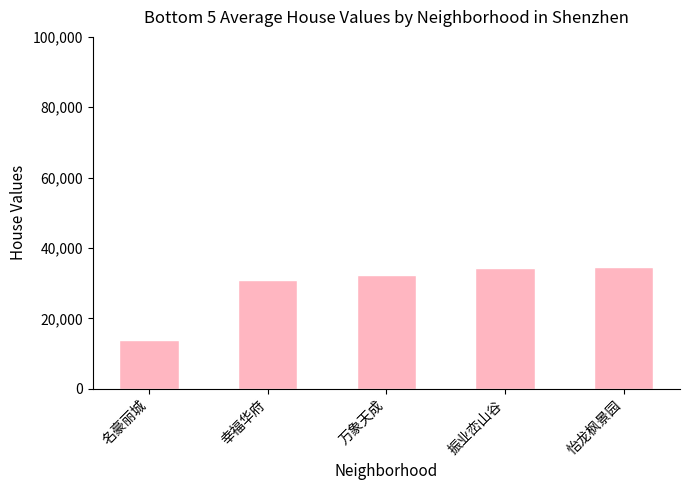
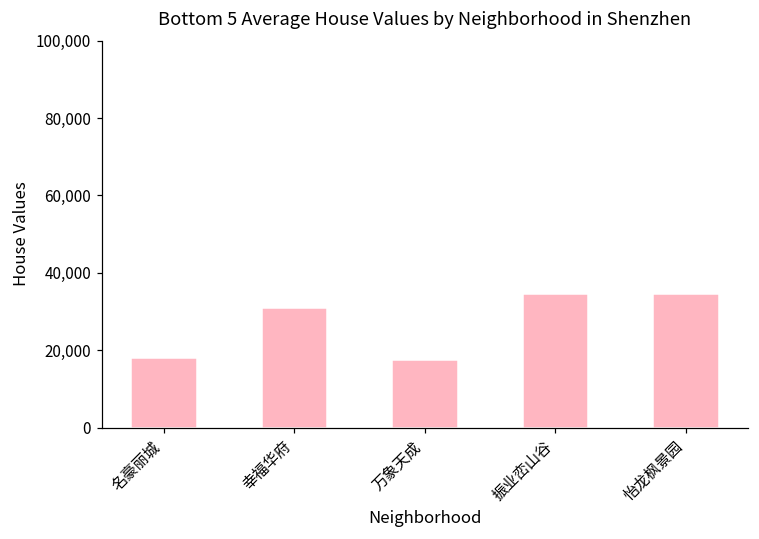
  {
-   "名豪丽城": "14,000",
+   "名豪丽城": "18,000",
    "幸福华府": "31,000",
-   "万象天成": "32,000",
+   "万象天成": "18,000",
    "振业峦山谷": "34,000",
    "怡龙枫景园": "35,000"
  }
